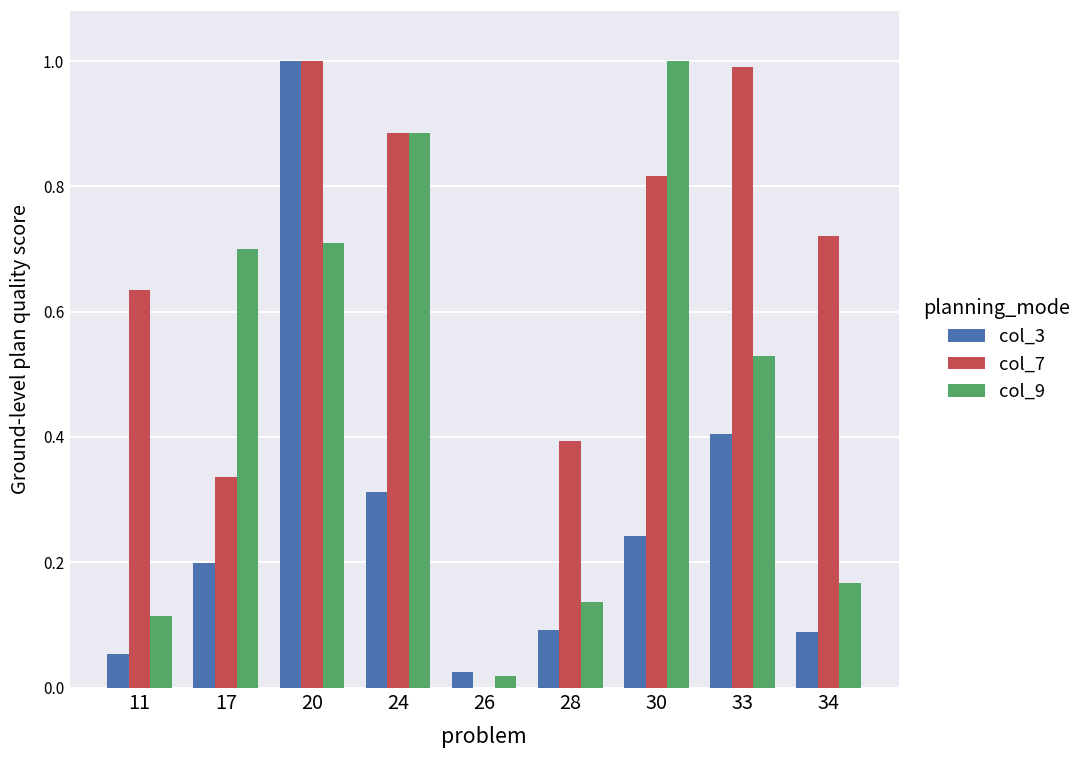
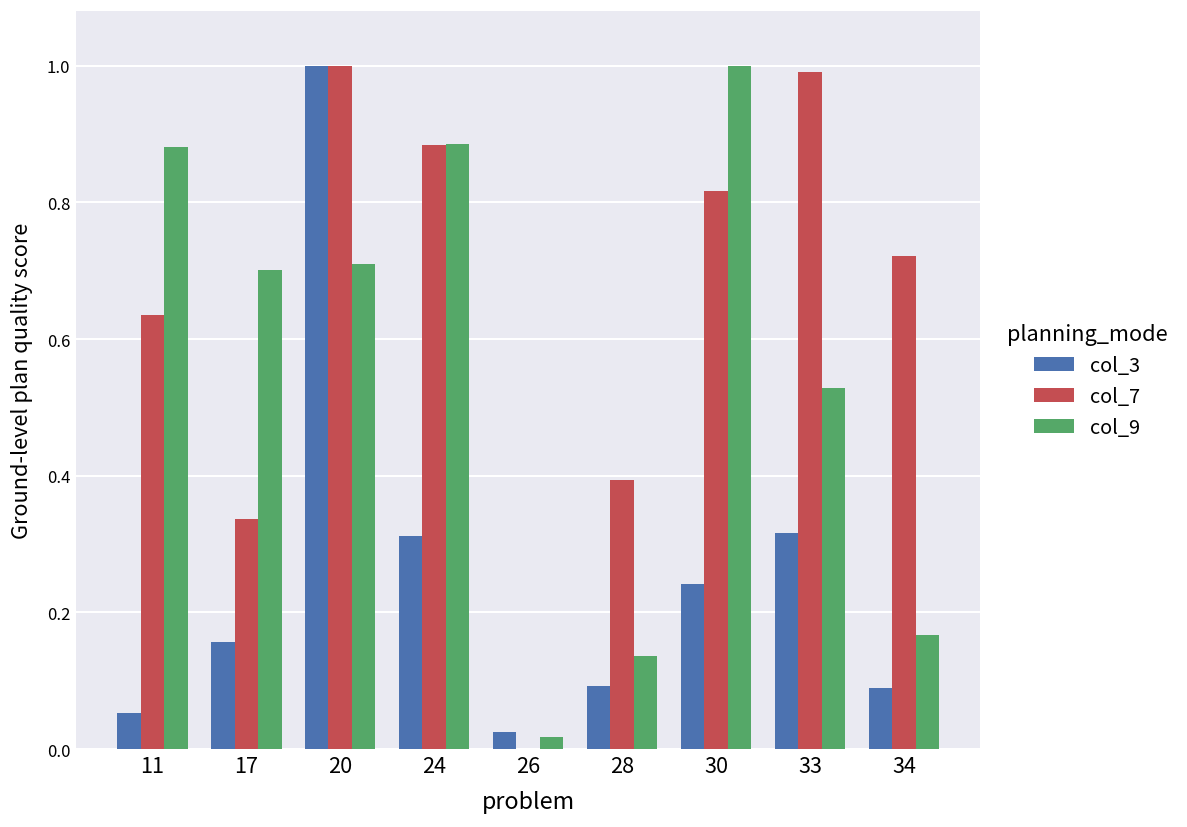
  {
    "col_3": {
      "11": 0.05,
-     "17": 0.20,
+     "17": 0.16,
      "20": 1.00,
      "24": 0.31,
      "26": 0.02,
      "28": 0.09,
      "30": 0.24,
-     "33": 0.40,
+     "33": 0.32,
      "34": 0.09
    },
    "col_7": {
      "11": 0.63,
      "17": 0.34,
      "20": 1.00,
      "24": 0.88,
      "26": 0.00,
      "28": 0.39,
      "30": 0.82,
      "33": 0.99,
      "34": 0.72
    },
    "col_9": {
-     "11": 0.11,
+     "11": 0.88,
      "17": 0.70,
      "20": 0.71,
      "24": 0.89,
      "26": 0.02,
      "28": 0.14,
      "30": 1.00,
      "33": 0.53,
      "34": 0.17
    }
  }
